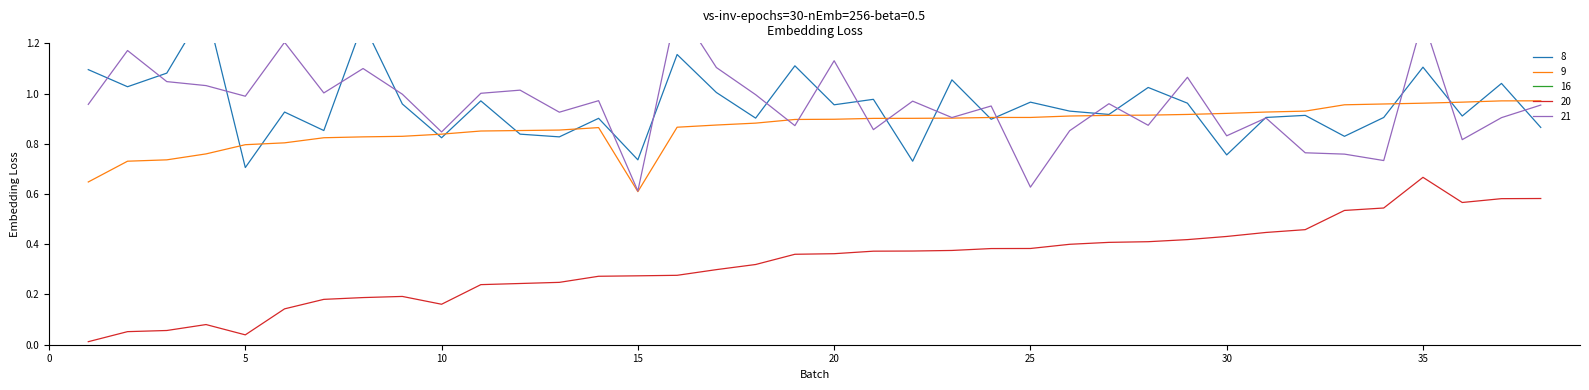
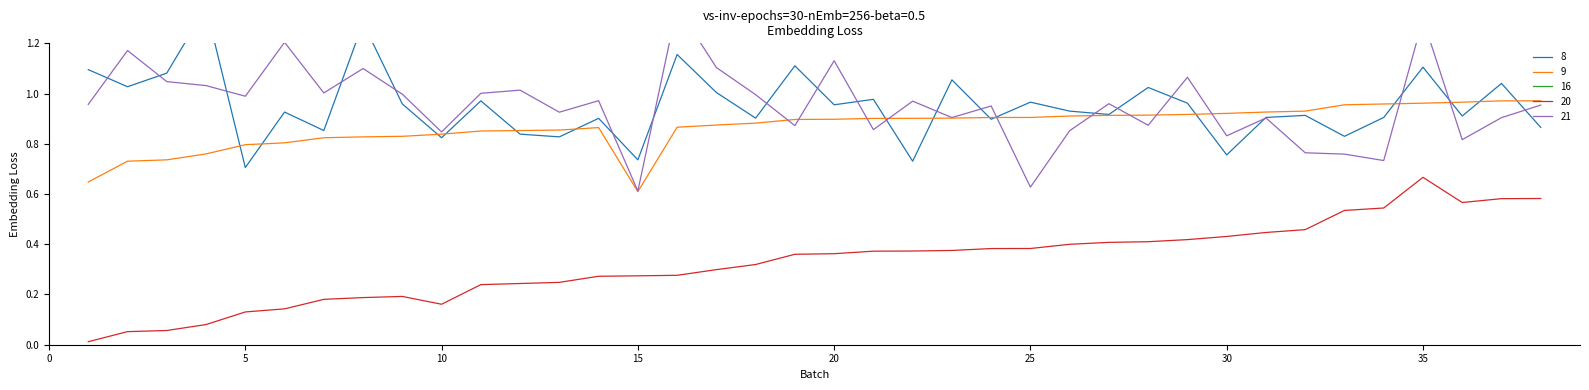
  {
    "8": {
      "5": 0.71,
      "10": 0.82,
      "15": 0.74,
      "20": 0.96,
      "25": 0.97,
      "30": 0.76,
      "35": 1.11
    },
    "9": {
      "5": 0.80,
      "20": 0.90,
      "25": 0.90,
      "30": 0.92,
      "35": 0.96
    },
    "20": {
-     "5": 0.04,
+     "5": 0.13,
      "10": 0.16,
      "15": 0.27,
      "20": 0.36,
      "25": 0.38,
      "30": 0.43,
      "35": 0.67
    },
    "21": {
      "5": 0.99,
      "20": 1.13,
      "25": 0.63,
      "30": 0.83
    }
  }
